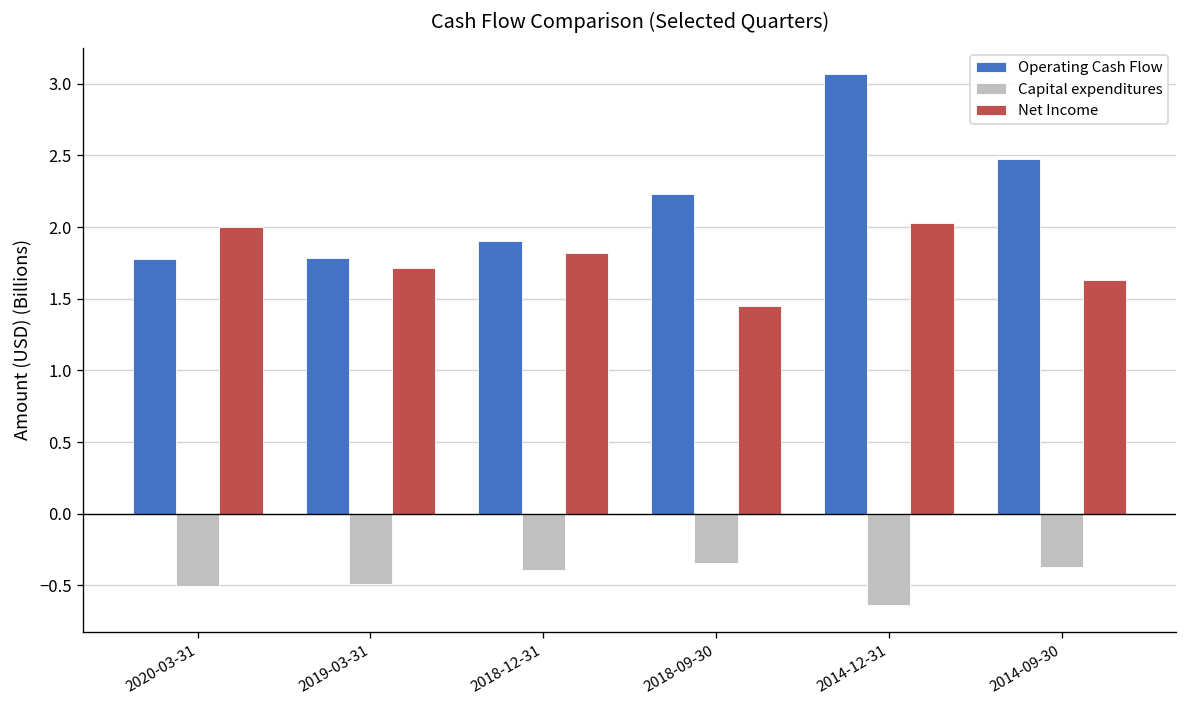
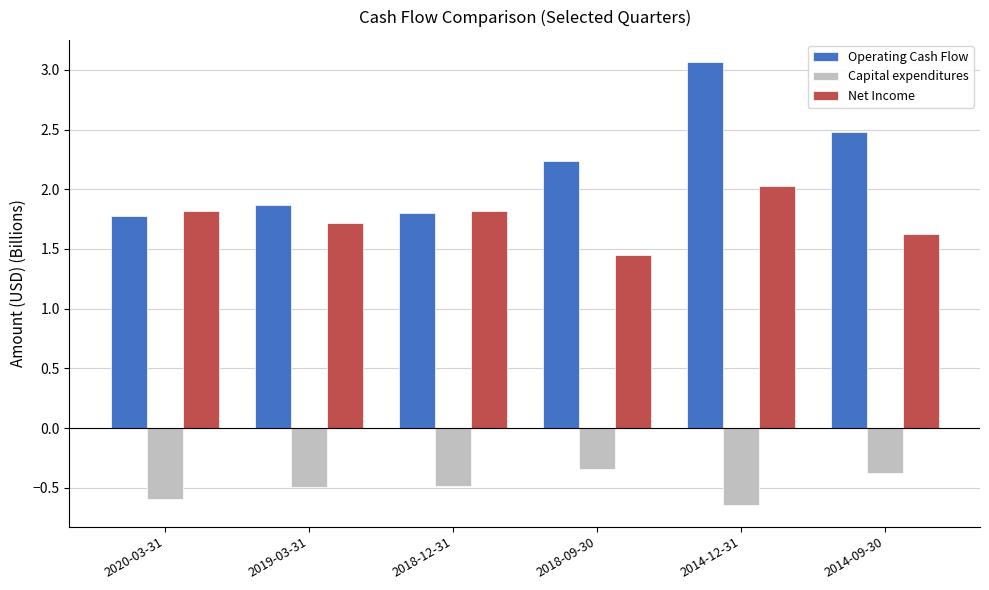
  {
    "Operating Cash Flow": {
      "2020-03-31": 1.77,
-     "2019-03-31": 1.78,
-     "2018-12-31": 1.90,
+     "2019-03-31": 1.87,
+     "2018-12-31": 1.80,
      "2018-09-30": 2.23,
      "2014-12-31": 3.07,
      "2014-09-30": 2.48
    },
    "Capital expenditures": {
-     "2020-03-31": -0.51,
+     "2020-03-31": -0.59,
      "2019-03-31": -0.49,
-     "2018-12-31": -0.39,
+     "2018-12-31": -0.48,
      "2018-09-30": -0.34,
      "2014-12-31": -0.64,
      "2014-09-30": -0.37
    },
    "Net Income": {
-     "2020-03-31": 2.00,
+     "2020-03-31": 1.82,
      "2019-03-31": 1.71,
      "2018-12-31": 1.82,
      "2018-09-30": 1.45,
      "2014-12-31": 2.03,
      "2014-09-30": 1.63
    }
  }
